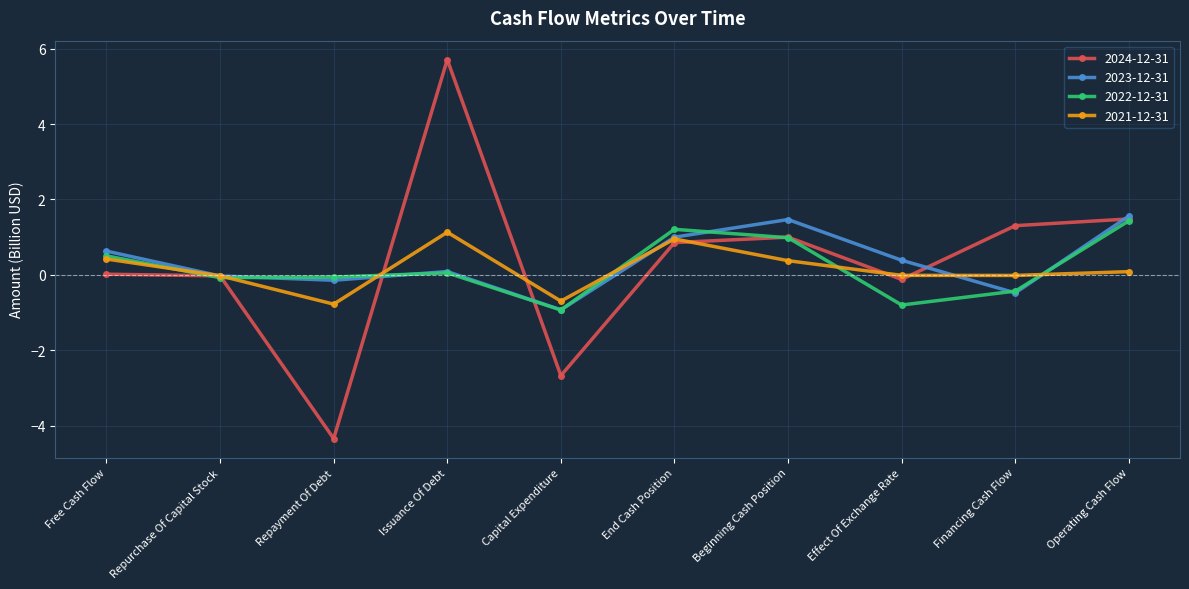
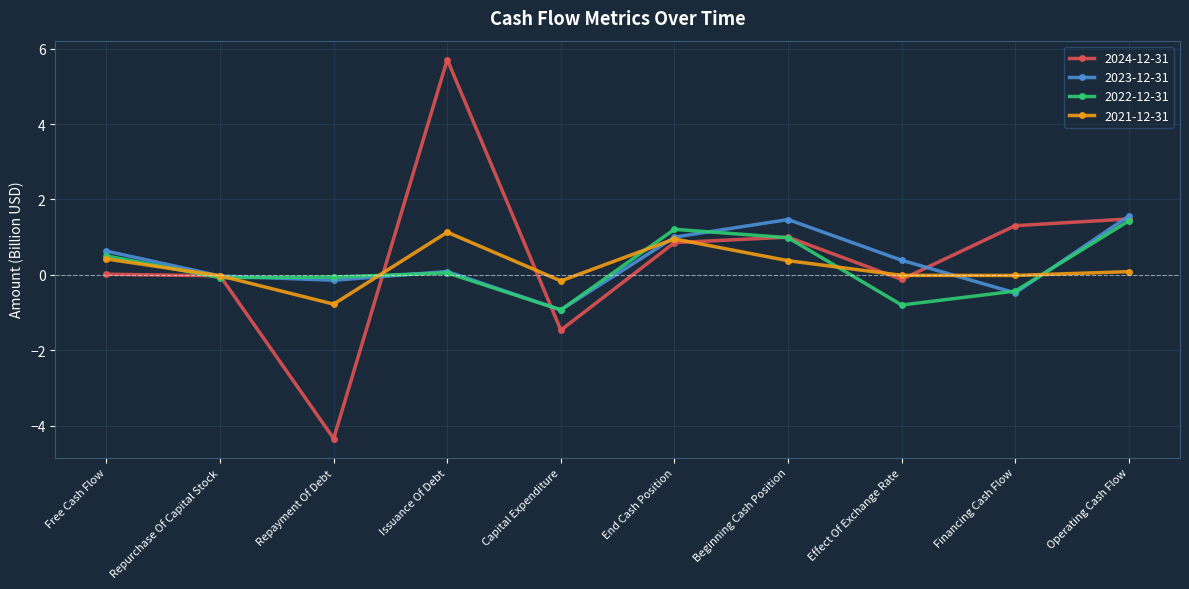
  {
    "2024-12-31": {
      "Free Cash Flow": 0.0,
      "Repayment Of Debt": -4.3,
      "Issuance Of Debt": 5.7,
-     "Capital Expenditure": -2.7,
+     "Capital Expenditure": -1.5,
      "End Cash Position": 0.9,
      "Effect Of Exchange Rate": -0.1,
      "Financing Cash Flow": 1.3
    },
    "2023-12-31": {
      "Free Cash Flow": 0.6,
      "Repayment Of Debt": -0.1,
      "Beginning Cash Position": 1.5,
      "Effect Of Exchange Rate": 0.4,
      "Operating Cash Flow": 1.6
    },
    "2022-12-31": {
      "Free Cash Flow": 0.5,
      "Repayment Of Debt": -0.1,
      "End Cash Position": 1.2,
      "Effect Of Exchange Rate": -0.8
    },
    "2021-12-31": {
      "Free Cash Flow": 0.4,
      "Repayment Of Debt": -0.8,
      "Issuance Of Debt": 1.1,
-     "Capital Expenditure": -0.7,
+     "Capital Expenditure": -0.2,
      "Beginning Cash Position": 0.4,
      "Effect Of Exchange Rate": 0.0,
      "Financing Cash Flow": 0.0,
      "Operating Cash Flow": 0.1
    }
  }
